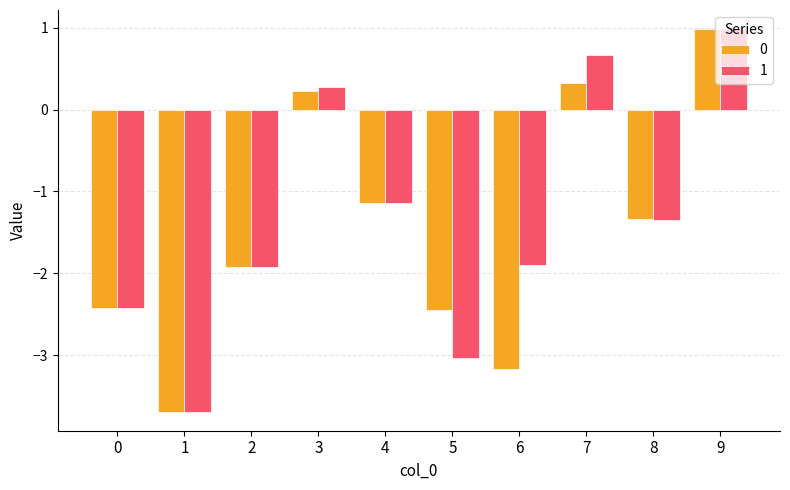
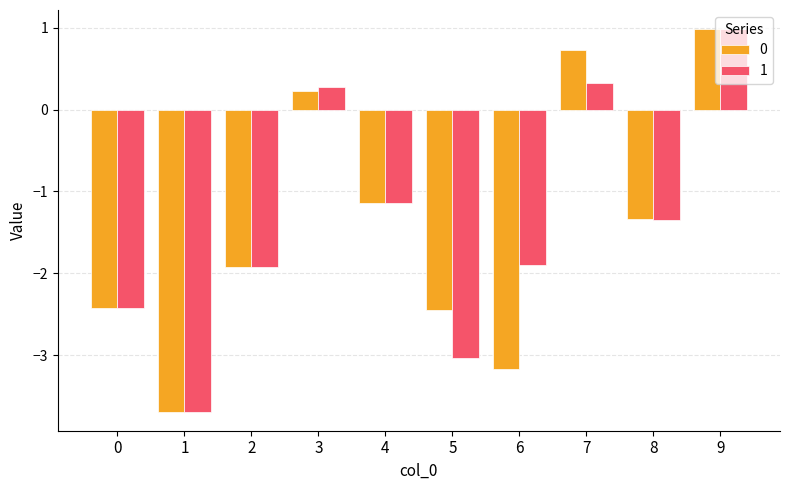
  {
    "0": {
      "0": -2.4,
      "1": -3.7,
      "2": -1.9,
      "3": 0.2,
      "4": -1.1,
      "5": -2.5,
      "6": -3.2,
-     "7": 0.3,
+     "7": 0.7,
      "8": -1.3,
      "9": 1.0
    },
    "1": {
      "0": -2.4,
      "1": -3.7,
      "2": -1.9,
      "3": 0.3,
      "4": -1.1,
      "5": -3.0,
      "6": -1.9,
-     "7": 0.7,
+     "7": 0.3,
      "8": -1.3
    }
  }
